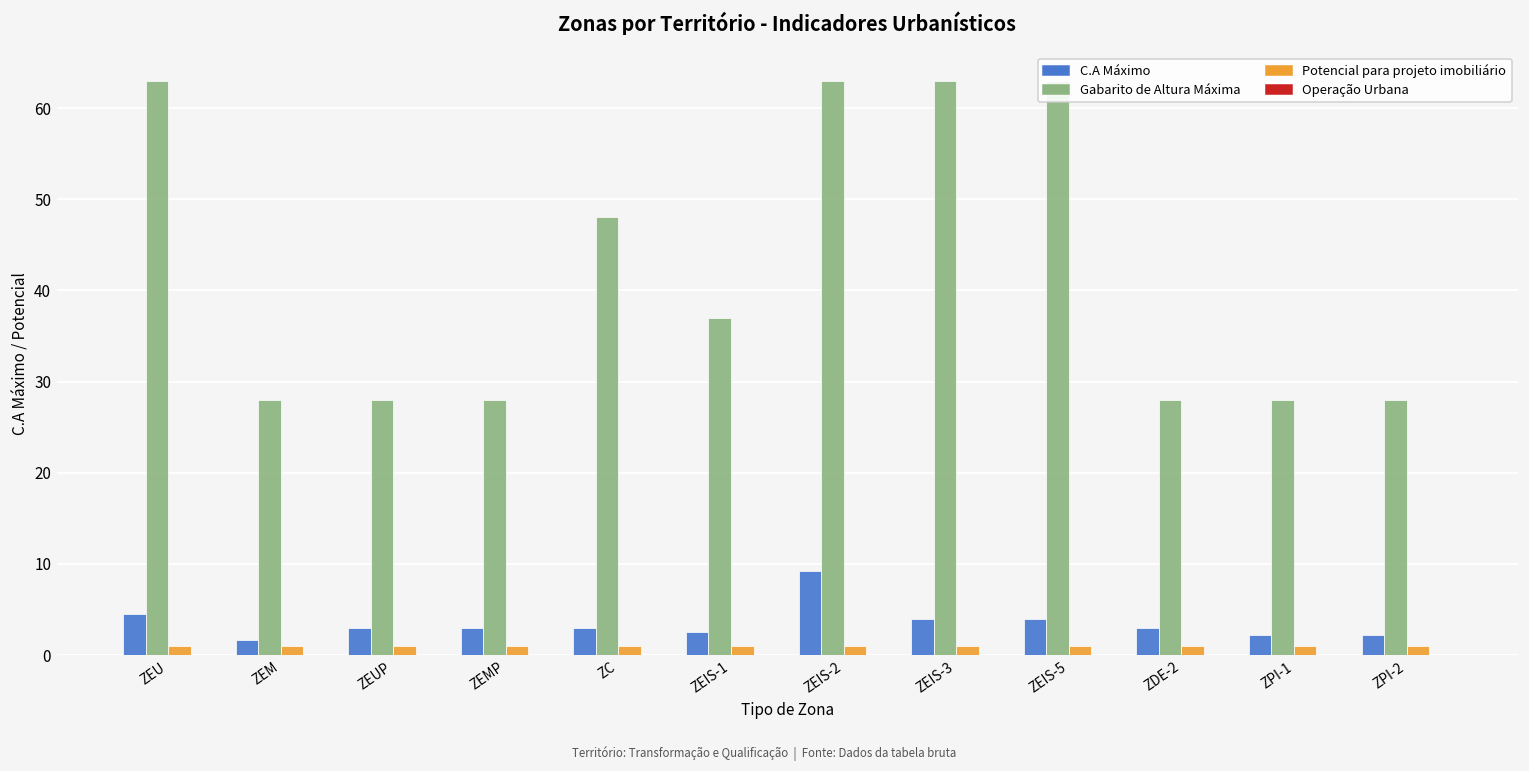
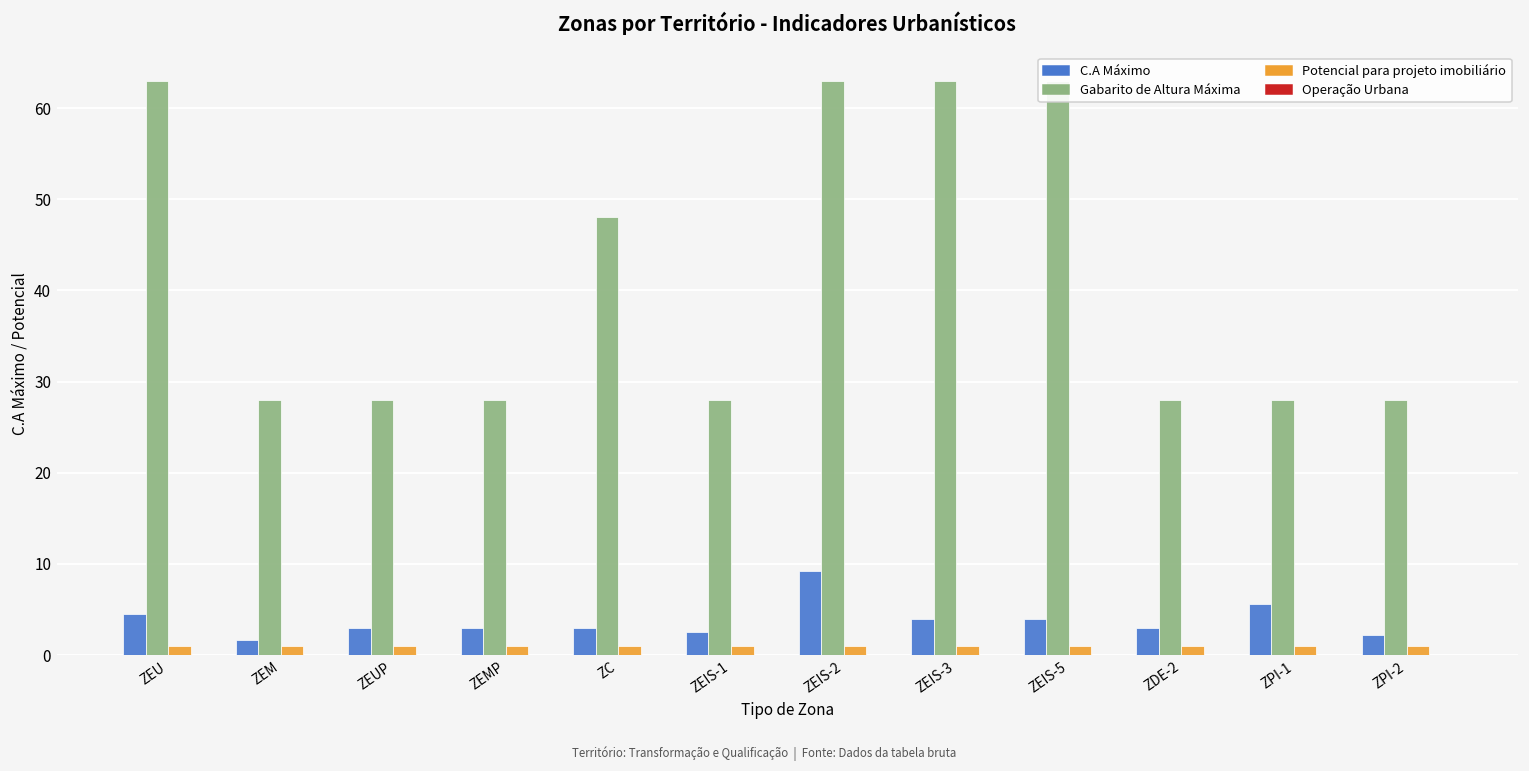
  {
    "C.A Máximo": {
      "ZEU": 5,
      "ZEM": 2,
      "ZEUP": 3,
      "ZEMP": 3,
      "ZC": 3,
      "ZEIS-1": 3,
      "ZEIS-2": 9,
      "ZEIS-3": 4,
      "ZEIS-5": 4,
      "ZDE-2": 3,
-     "ZPI-1": 2,
+     "ZPI-1": 6,
      "ZPI-2": 2
    },
    "Gabarito de Altura Máxima": {
      "ZEU": 63,
      "ZEM": 28,
      "ZEUP": 28,
      "ZEMP": 28,
      "ZC": 48,
-     "ZEIS-1": 37,
+     "ZEIS-1": 28,
      "ZEIS-2": 63,
      "ZEIS-3": 63,
      "ZDE-2": 28,
      "ZPI-1": 28,
      "ZPI-2": 28
    },
    "Potencial para projeto imobiliário": {
      "ZEU": 1,
      "ZEM": 1,
      "ZEUP": 1,
      "ZEMP": 1,
      "ZC": 1,
      "ZEIS-1": 1,
      "ZEIS-2": 1,
      "ZEIS-3": 1,
      "ZEIS-5": 1,
      "ZDE-2": 1,
      "ZPI-1": 1,
      "ZPI-2": 1
    },
    "Operação Urbana": {
      "ZEU": 0,
      "ZEM": 0,
      "ZEUP": 0,
      "ZEMP": 0,
      "ZC": 0,
      "ZEIS-1": 0,
      "ZEIS-2": 0,
      "ZEIS-3": 0,
      "ZEIS-5": 0,
      "ZDE-2": 0,
      "ZPI-1": 0,
      "ZPI-2": 0
    }
  }
